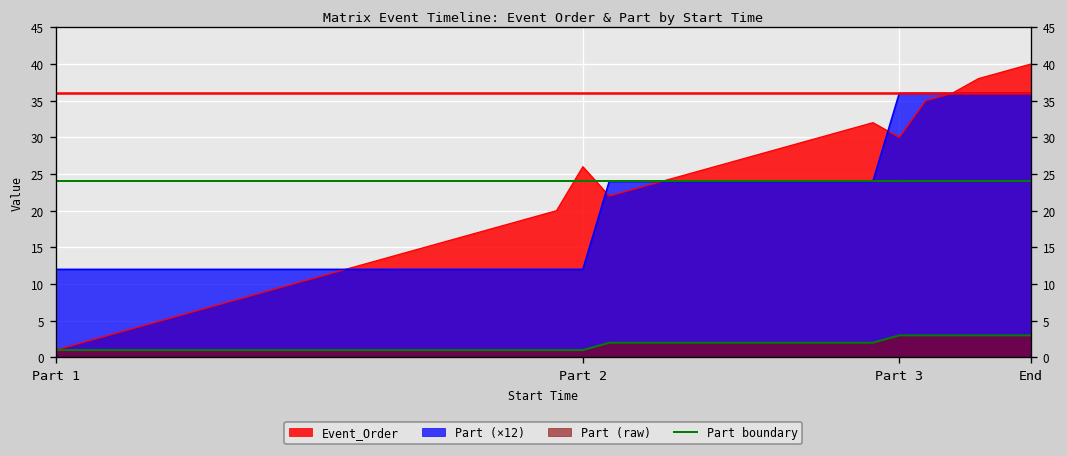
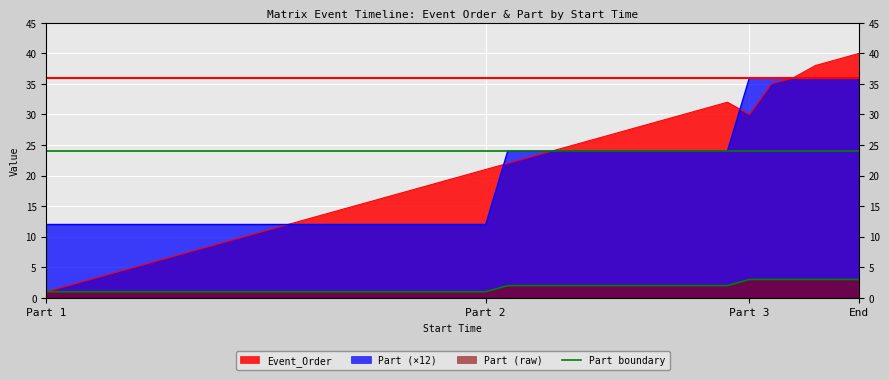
  {
    "Event_Order": {
-     "Part 2": 26,
+     "Part 2": 21,
      "Part 3": 30,
      "End": 40
    },
    "Part (×12)": {
      "Part 1": 12,
      "Part 2": 12,
      "Part 3": 36,
      "End": 36
    },
    "Part (raw)": {
      "Part 2": 1,
      "Part 3": 3,
      "End": 3
    }
  }
